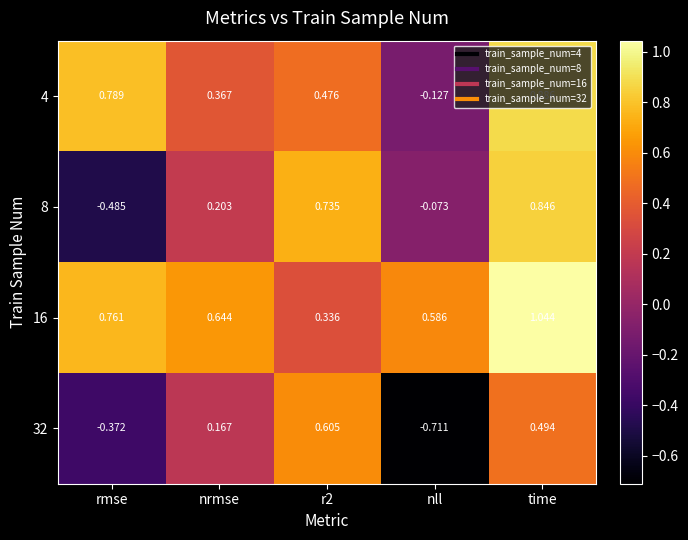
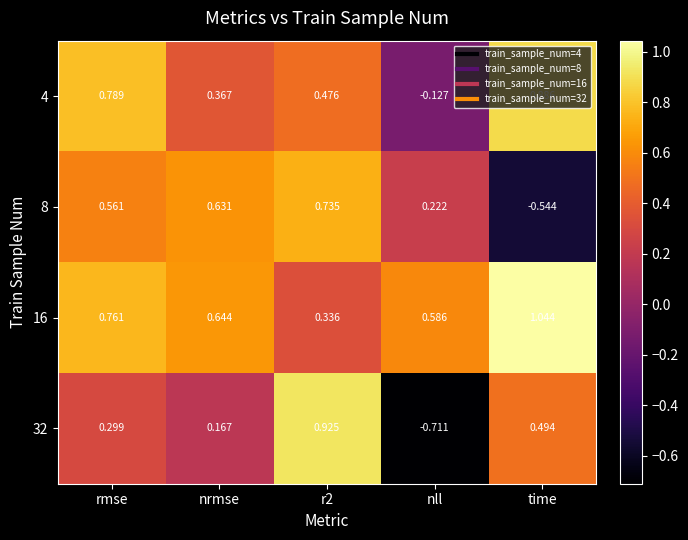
  {
    "4": {
      "rmse": 0.789,
      "nrmse": 0.367,
      "r2": 0.476,
      "nll": -0.127
    },
    "8": {
-     "rmse": -0.485,
-     "nrmse": 0.203,
+     "rmse": 0.561,
+     "nrmse": 0.631,
      "r2": 0.735,
-     "nll": -0.073,
-     "time": 0.846
+     "nll": 0.222,
+     "time": -0.544
    },
    "16": {
      "rmse": 0.761,
      "nrmse": 0.644,
      "r2": 0.336,
      "nll": 0.586,
      "time": 1.044
    },
    "32": {
-     "rmse": -0.372,
+     "rmse": 0.299,
      "nrmse": 0.167,
-     "r2": 0.605,
+     "r2": 0.925,
      "nll": -0.711,
      "time": 0.494
    }
  }
